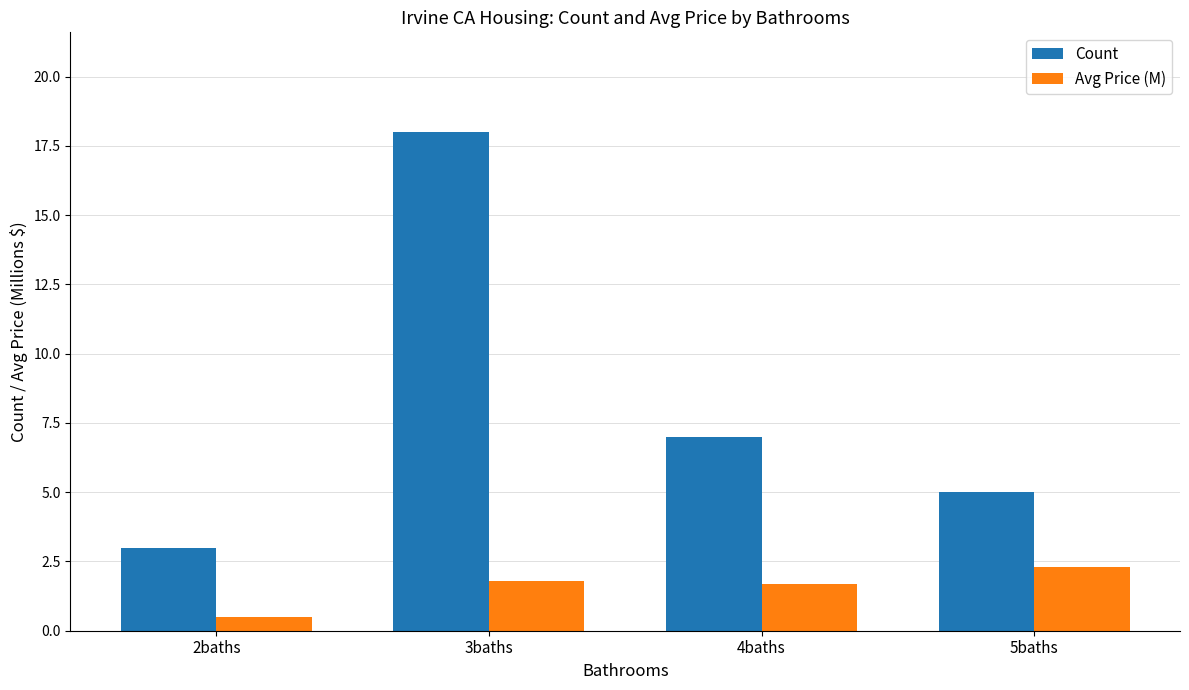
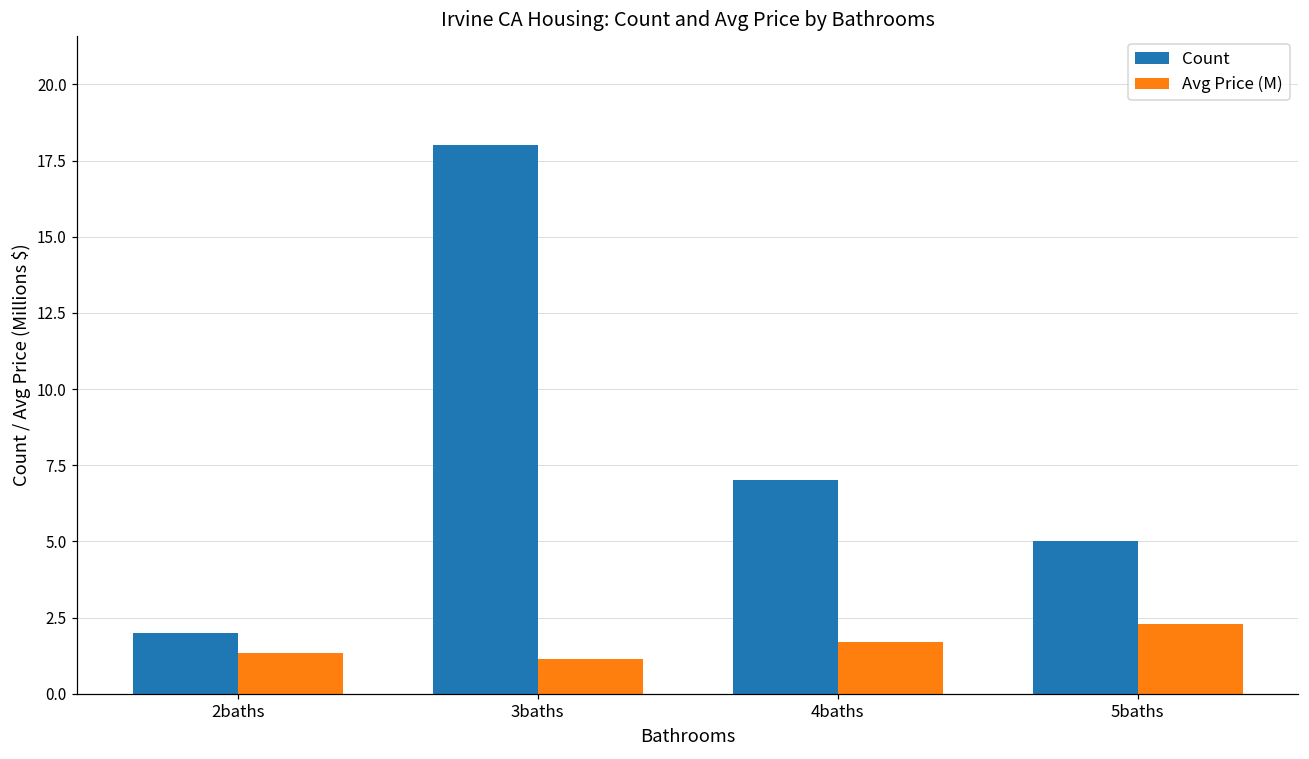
  {
    "Count": {
-     "2baths": 3,
+     "2baths": 2,
      "3baths": 18,
      "4baths": 7,
      "5baths": 5
    },
    "Avg Price (M)": {
-     "2baths": 0.5,
-     "3baths": 1.8,
+     "2baths": 1.4,
+     "3baths": 1.1,
      "4baths": 1.7,
      "5baths": 2.3
    }
  }
